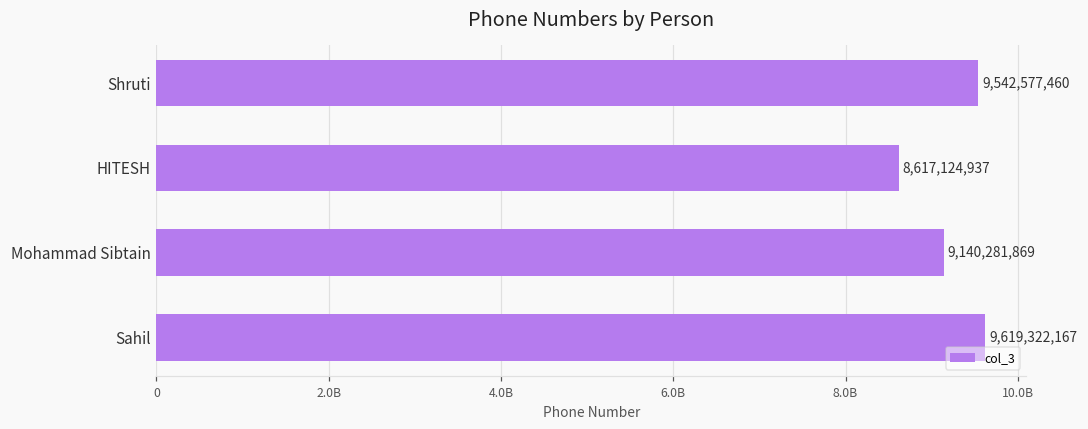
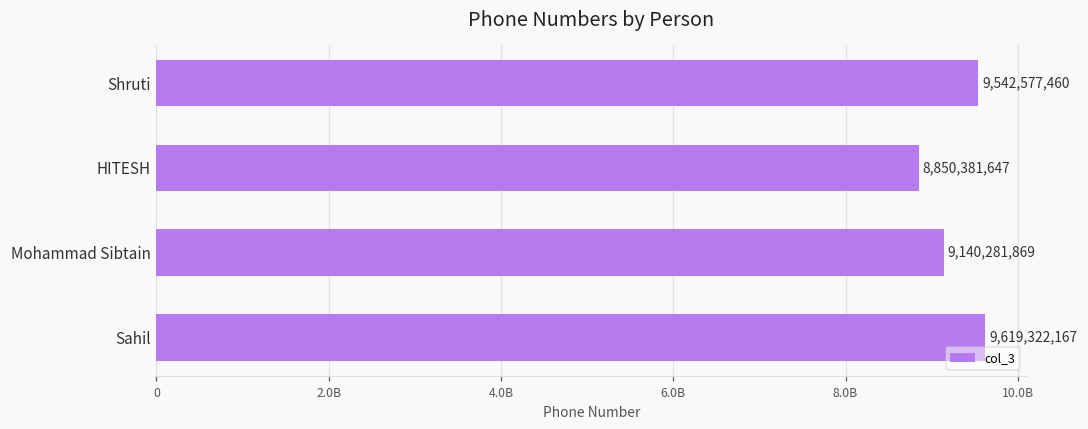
  {
    "Shruti": "9,542,577,460",
-   "HITESH": "8,617,124,937",
+   "HITESH": "8,850,381,647",
    "Mohammad Sibtain": "9,140,281,869",
    "Sahil": "9,619,322,167"
  }
